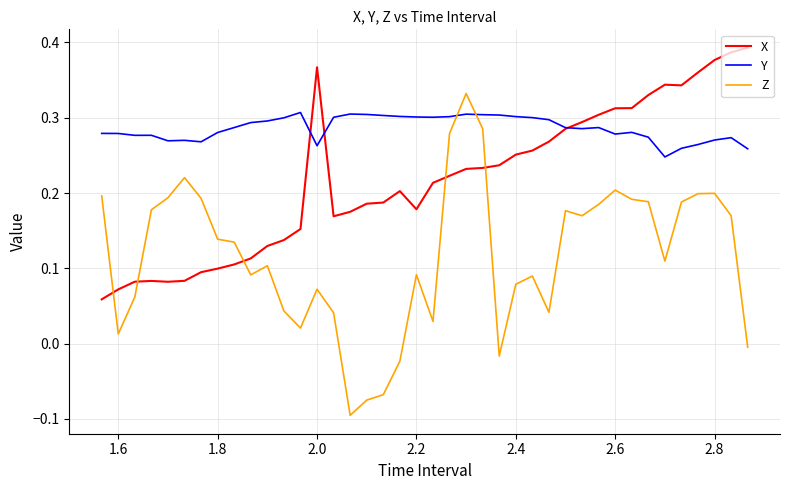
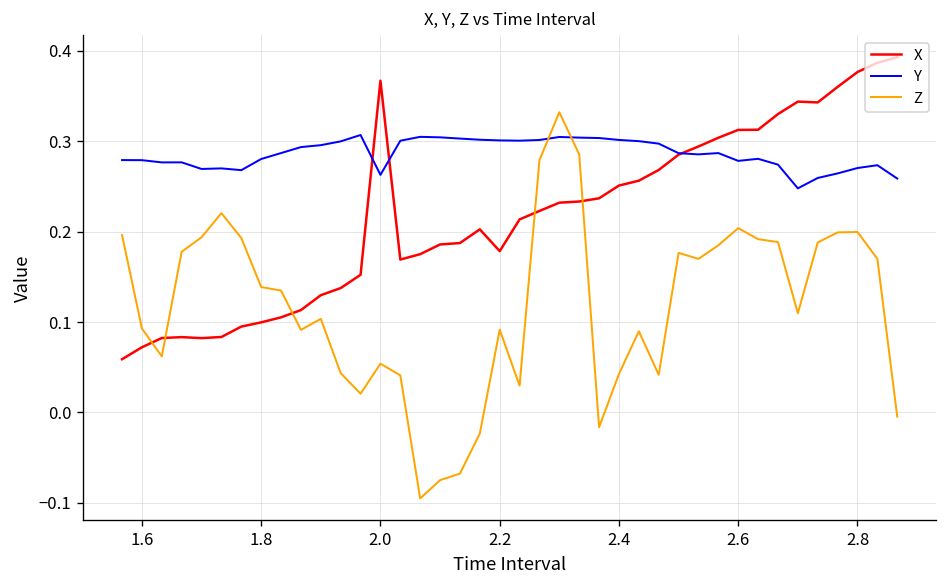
  {
    "X": {
      "1.6": 0.07,
      "1.8": 0.10,
      "2.0": 0.37,
      "2.2": 0.18,
      "2.4": 0.25,
      "2.6": 0.31,
      "2.8": 0.38
    },
    "Y": {
      "1.6": 0.28,
      "1.8": 0.28,
      "2.0": 0.26,
      "2.2": 0.30,
      "2.4": 0.30,
      "2.6": 0.28,
      "2.8": 0.27
    },
    "Z": {
-     "1.6": 0.01,
+     "1.6": 0.09,
      "1.8": 0.14,
-     "2.0": 0.07,
+     "2.0": 0.05,
      "2.2": 0.09,
-     "2.4": 0.08,
+     "2.4": 0.04,
      "2.6": 0.20,
      "2.8": 0.20
    }
  }
